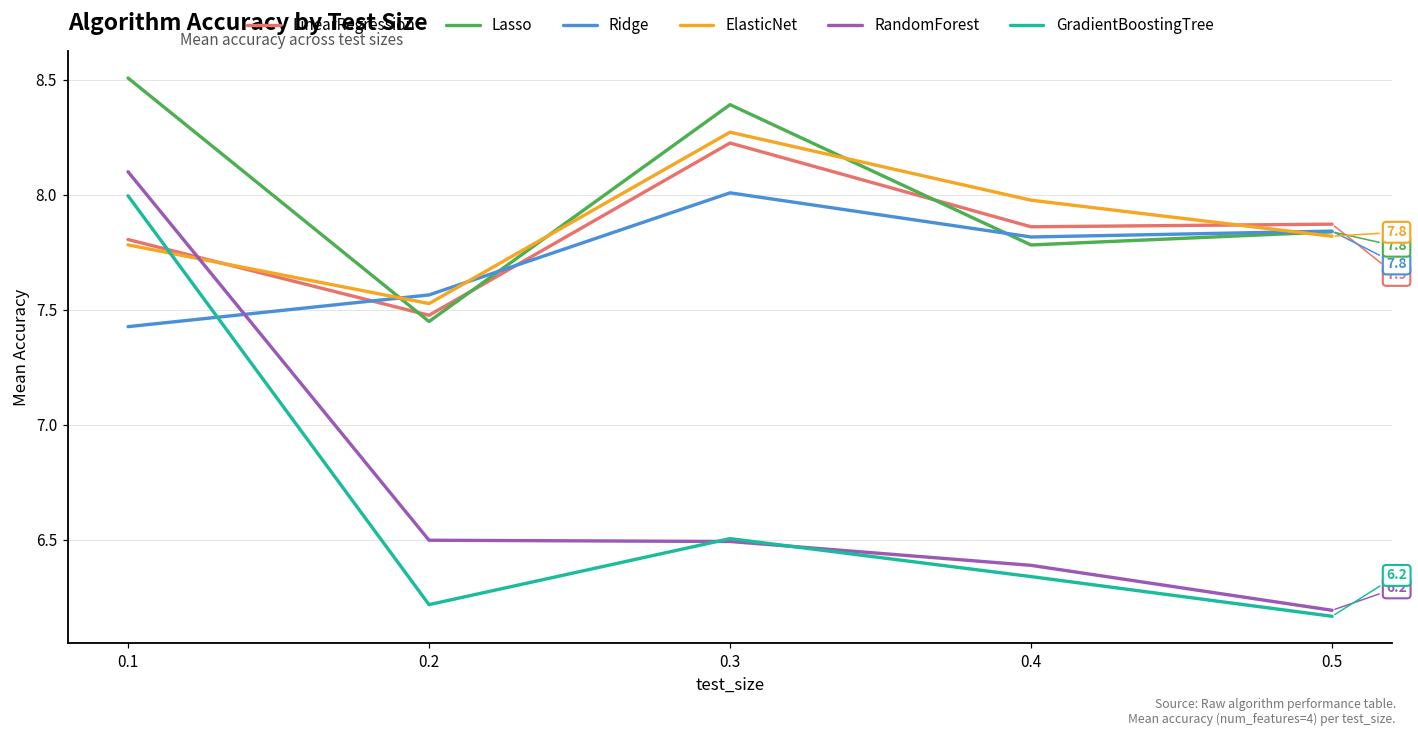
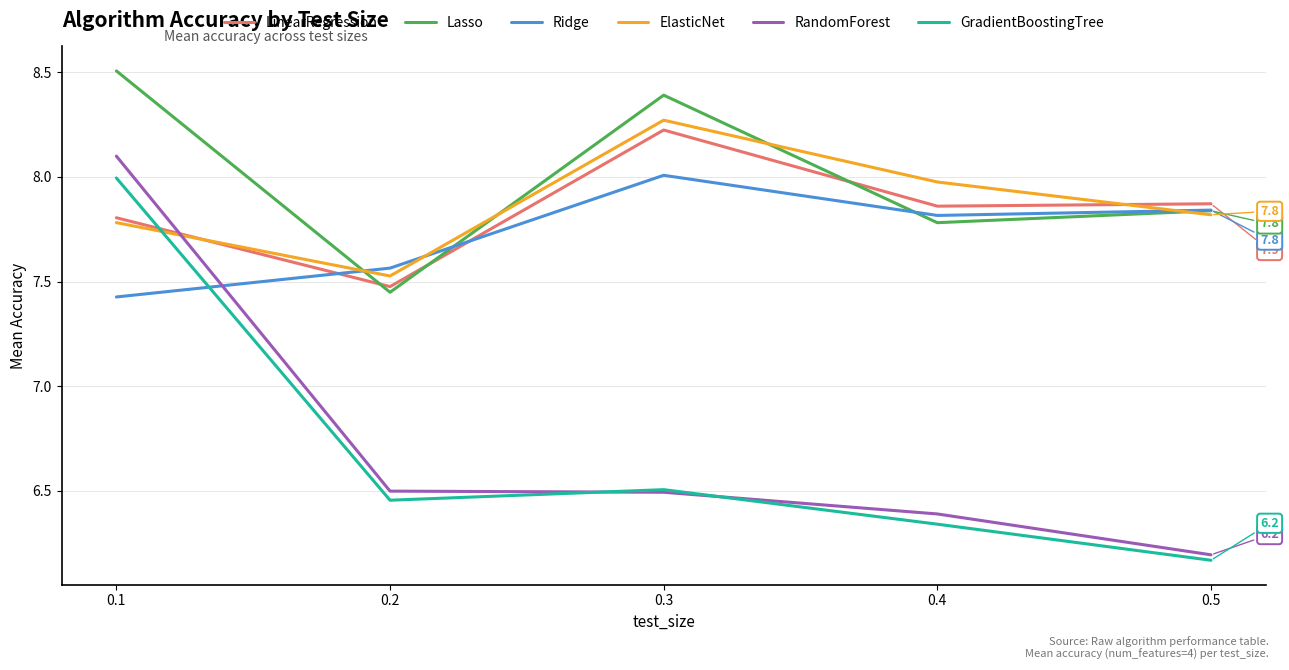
  {
    "LinearRegression": {
      "0.1": 7.81,
      "0.2": 7.48,
      "0.3": 8.22,
      "0.4": 7.86
    },
    "Lasso": {
      "0.1": 8.51,
      "0.2": 7.45,
      "0.3": 8.39,
      "0.4": 7.78
    },
    "Ridge": {
      "0.1": 7.43,
      "0.2": 7.56,
      "0.3": 8.01,
      "0.4": 7.82
    },
    "ElasticNet": {
      "0.1": 7.78,
      "0.2": 7.53,
      "0.3": 8.27,
      "0.4": 7.98
    },
    "RandomForest": {
      "0.1": 8.10,
      "0.2": 6.50,
      "0.3": 6.49,
      "0.4": 6.39
    },
    "GradientBoostingTree": {
      "0.1": 8.00,
-     "0.2": 6.22,
+     "0.2": 6.46,
      "0.3": 6.51,
      "0.4": 6.34
    }
  }
